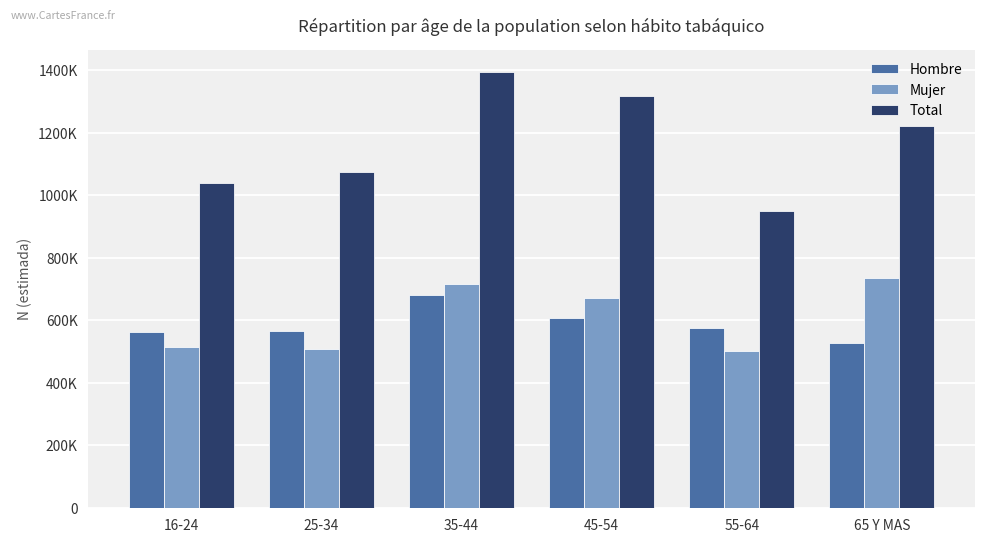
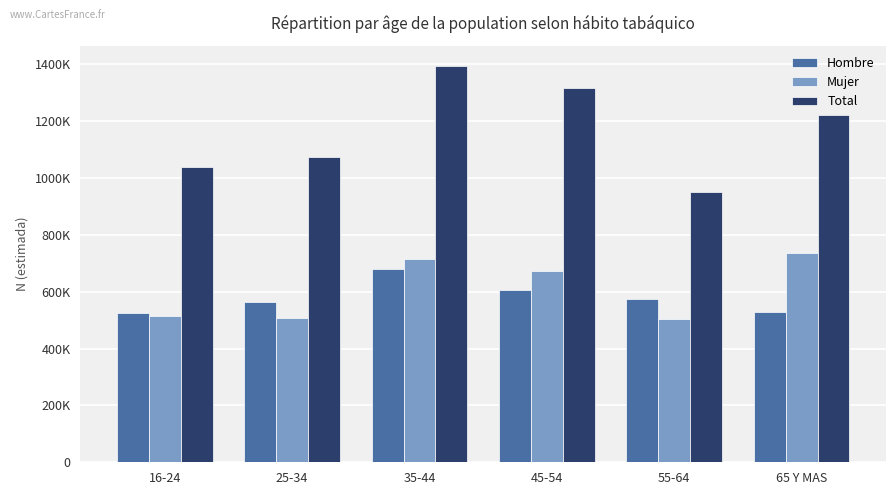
  {
    "Hombre": {
-     "16-24": 560000,
+     "16-24": 520000,
      "25-34": 570000,
      "35-44": 680000,
      "45-54": 610000,
      "55-64": 580000,
      "65 Y MAS": 530000
    },
    "Mujer": {
      "16-24": 510000,
      "25-34": 510000,
      "35-44": 710000,
      "45-54": 670000,
      "55-64": 500000,
      "65 Y MAS": 740000
    },
    "Total": {
      "16-24": 1040000,
      "25-34": 1070000,
      "35-44": 1400000,
      "45-54": 1320000,
      "55-64": 950000,
      "65 Y MAS": 1220000
    }
  }
